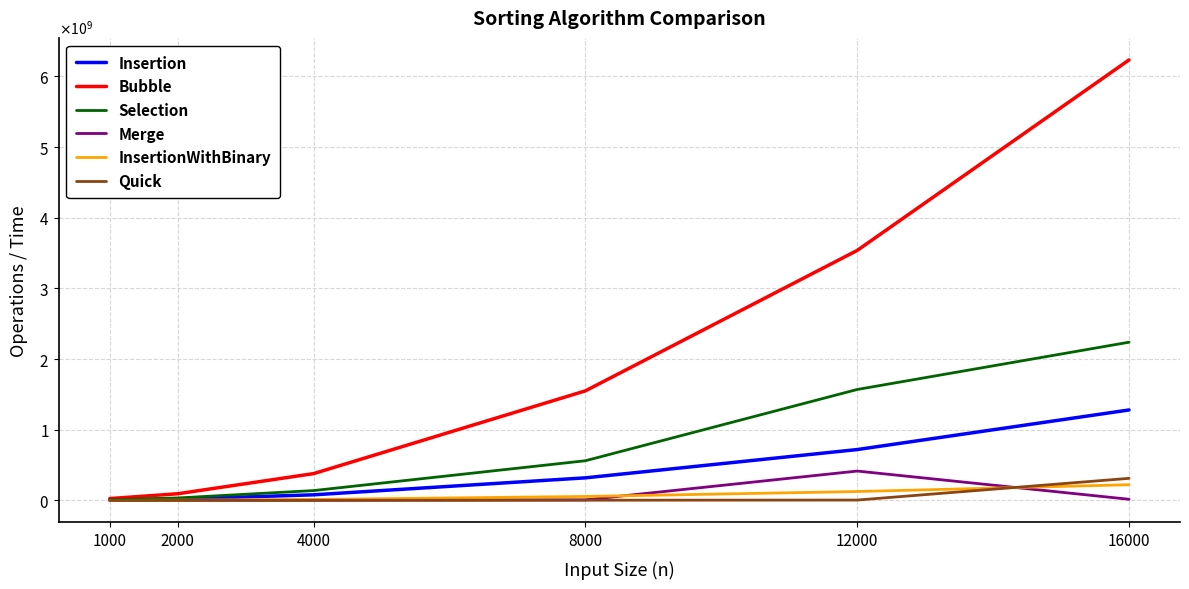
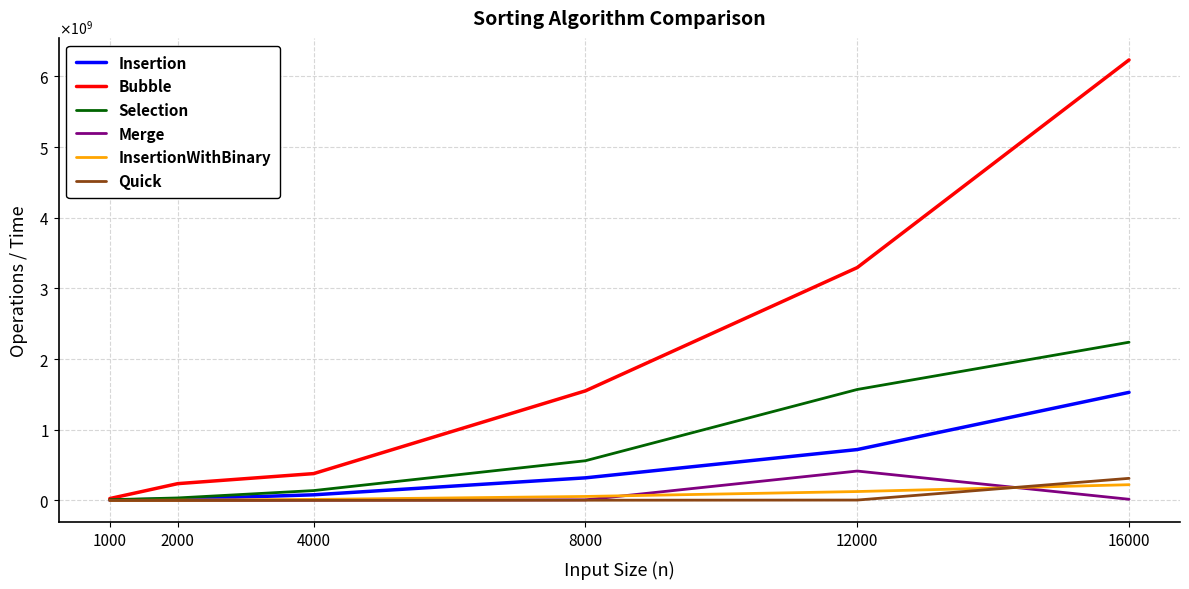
  {
    "Insertion": {
      "4000": 100000000,
      "8000": 300000000,
      "12000": 700000000,
-     "16000": 1300000000
+     "16000": 1500000000
    },
    "Bubble": {
-     "2000": 100000000,
+     "2000": 200000000,
      "4000": 400000000,
      "8000": 1600000000,
-     "12000": 3500000000,
+     "12000": 3300000000,
      "16000": 6200000000
    },
    "Selection": {
      "4000": 100000000,
      "8000": 600000000,
      "12000": 1600000000,
      "16000": 2200000000
    },
    "Merge": {
      "12000": 400000000,
      "16000": 0
    },
    "InsertionWithBinary": {
      "8000": 100000000,
      "12000": 100000000,
      "16000": 200000000
    },
    "Quick": {
      "12000": 0,
      "16000": 300000000
    }
  }
